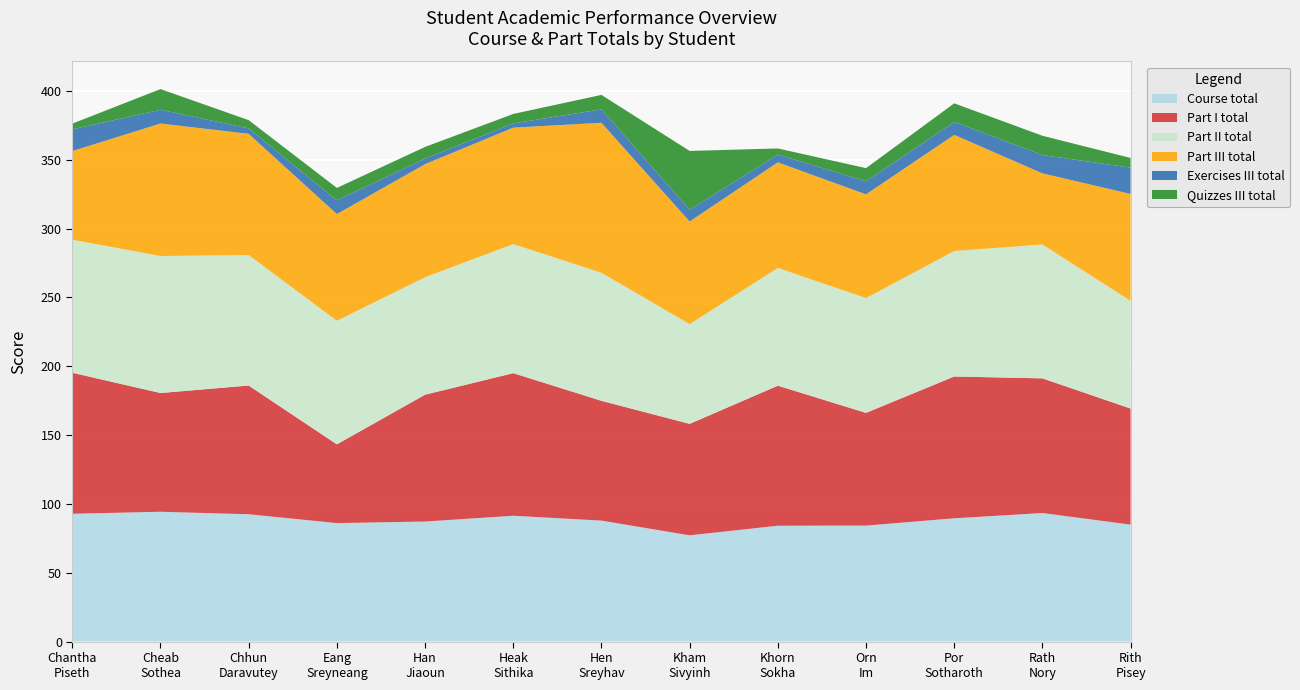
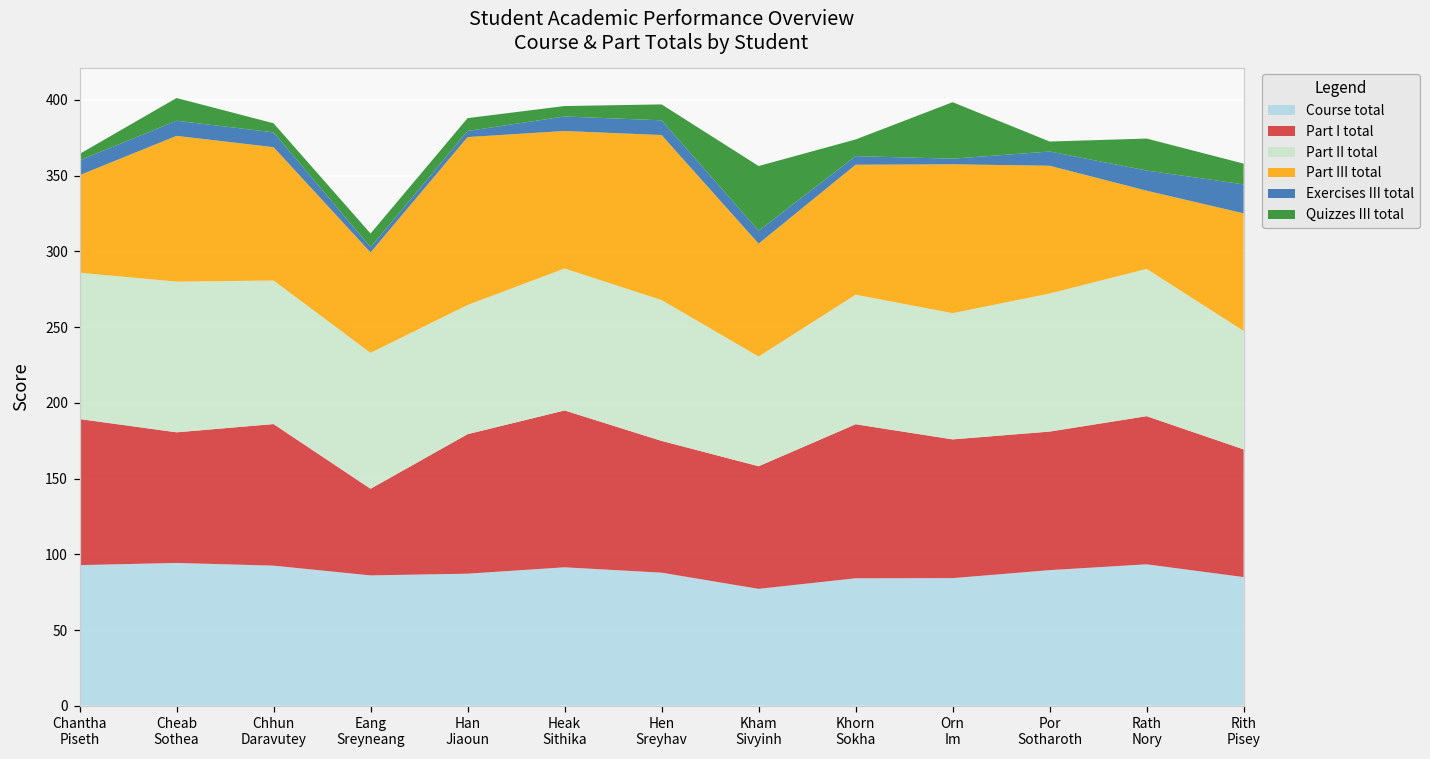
  {
    "Part I total": {
-     "Chantha Piseth": 102,
+     "Chantha Piseth": 96,
      "Cheab Sothea": 86,
      "Chhun Daravutey": 93,
      "Eang Sreyneang": 57,
      "Han Jiaoun": 92,
      "Heak Sithika": 104,
      "Hen Sreyhav": 87,
      "Kham Sivyinh": 81,
      "Khorn Sokha": 102,
-     "Orn Im": 82,
-     "Por Sotharoth": 103,
+     "Orn Im": 92,
+     "Por Sotharoth": 91,
      "Rath Nory": 98,
      "Rith Pisey": 84
    },
    "Part III total": {
      "Chantha Piseth": 64,
      "Cheab Sothea": 96,
      "Chhun Daravutey": 88,
-     "Eang Sreyneang": 78,
-     "Han Jiaoun": 82,
-     "Heak Sithika": 85,
+     "Eang Sreyneang": 66,
+     "Han Jiaoun": 111,
+     "Heak Sithika": 91,
      "Hen Sreyhav": 109,
      "Kham Sivyinh": 75,
-     "Khorn Sokha": 77,
-     "Orn Im": 75,
+     "Khorn Sokha": 86,
+     "Orn Im": 98,
      "Por Sotharoth": 84,
      "Rath Nory": 52,
      "Rith Pisey": 78
    },
    "Exercises III total": {
-     "Chantha Piseth": 16,
+     "Chantha Piseth": 10,
      "Cheab Sothea": 10,
-     "Chhun Daravutey": 4,
-     "Eang Sreyneang": 10,
+     "Chhun Daravutey": 10,
+     "Eang Sreyneang": 4,
      "Han Jiaoun": 4,
-     "Heak Sithika": 3,
+     "Heak Sithika": 10,
      "Hen Sreyhav": 10,
      "Kham Sivyinh": 9,
      "Khorn Sokha": 6,
-     "Orn Im": 10,
+     "Orn Im": 4,
      "Por Sotharoth": 9,
      "Rath Nory": 13,
      "Rith Pisey": 19
    },
    "Quizzes III total": {
      "Chantha Piseth": 4,
      "Cheab Sothea": 15,
      "Chhun Daravutey": 6,
      "Eang Sreyneang": 9,
      "Han Jiaoun": 9,
      "Heak Sithika": 7,
      "Hen Sreyhav": 11,
      "Kham Sivyinh": 43,
-     "Khorn Sokha": 4,
-     "Orn Im": 10,
-     "Por Sotharoth": 14,
-     "Rath Nory": 14,
-     "Rith Pisey": 7
+     "Khorn Sokha": 11,
+     "Orn Im": 37,
+     "Por Sotharoth": 7,
+     "Rath Nory": 21,
+     "Rith Pisey": 14
    }
  }
